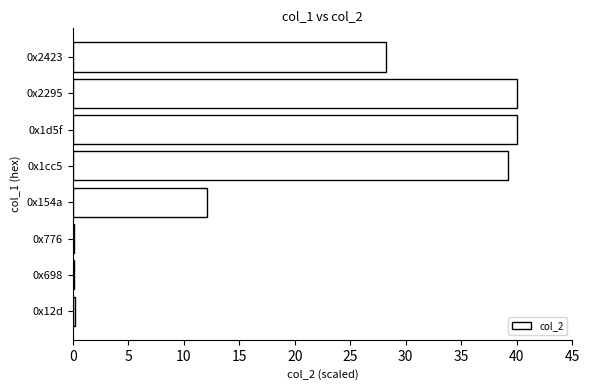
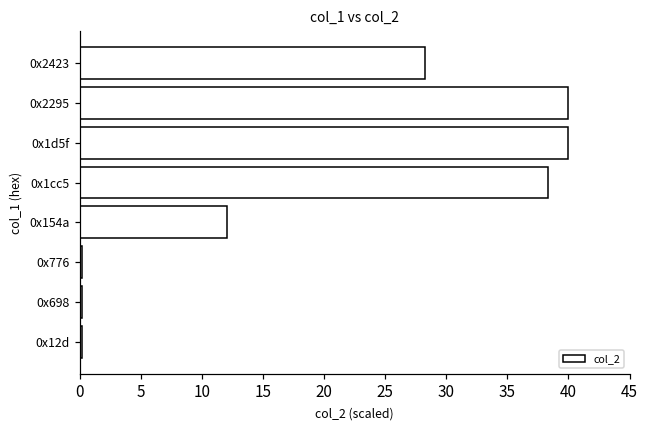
  {
    "0x2423": 28.2,
    "0x2295": 40.0,
    "0x1d5f": 40.0,
-   "0x1cc5": 39.2,
+   "0x1cc5": 38.3,
    "0x154a": 12.1
  }
